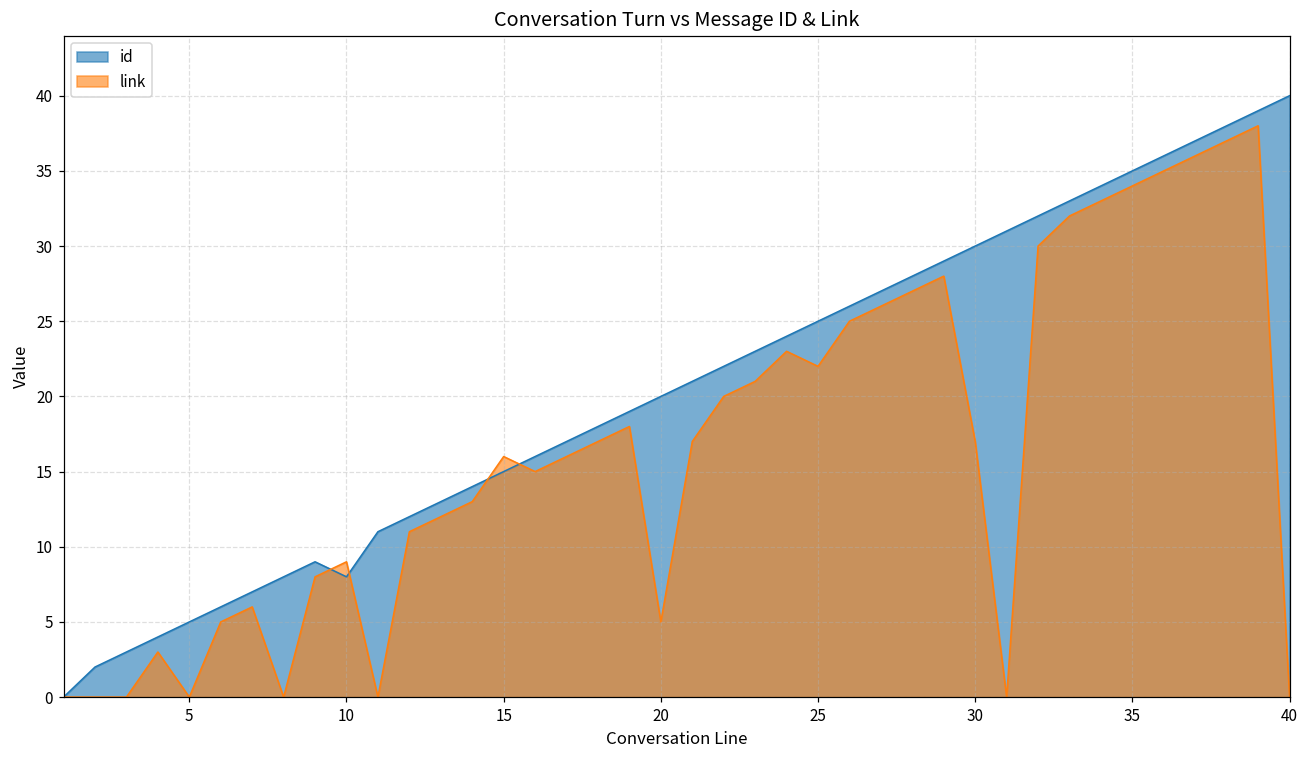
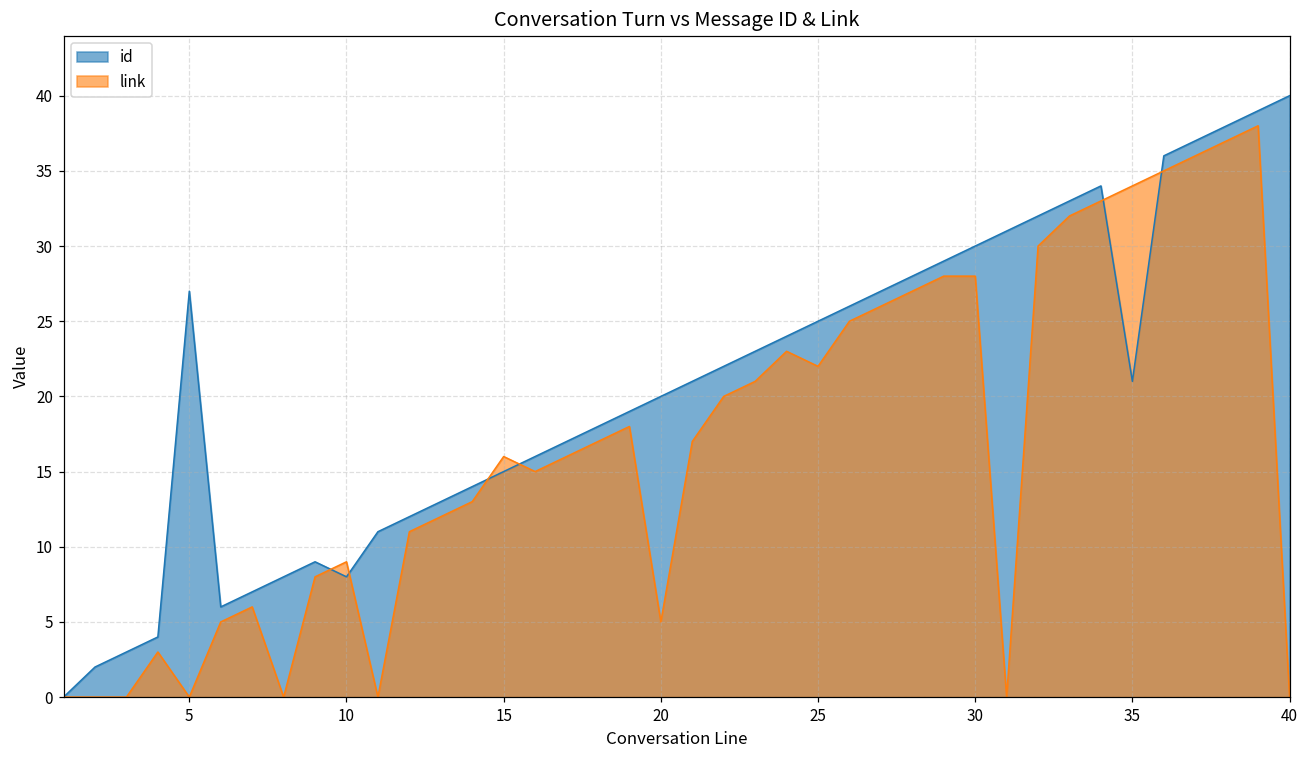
  {
    "id": {
-     "5": 5,
+     "5": 27,
      "10": 8,
      "15": 15,
      "20": 20,
      "25": 25,
      "30": 30,
-     "35": 35,
+     "35": 21,
      "40": 40
    },
    "link": {
      "5": 0,
      "10": 9,
      "15": 16,
      "20": 5,
      "25": 22,
-     "30": 17,
+     "30": 28,
      "35": 34,
      "40": 0
    }
  }
